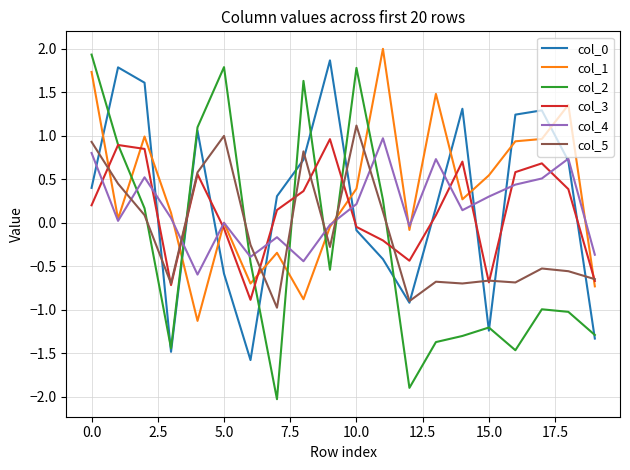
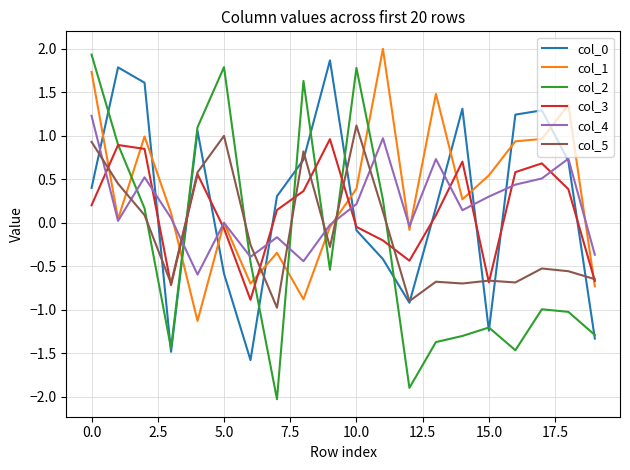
  {
    "col_0": {
      "0.0": 0.4,
      "5.0": -0.6,
      "10.0": -0.1,
      "15.0": -1.2
    },
    "col_1": {
      "0.0": 1.7,
      "10.0": 0.4,
      "15.0": 0.5
    },
    "col_2": {
      "0.0": 1.9,
      "5.0": 1.8,
      "10.0": 1.8,
      "15.0": -1.2
    },
    "col_3": {
      "0.0": 0.2,
      "5.0": -0.1,
      "10.0": 0.0
    },
    "col_4": {
-     "0.0": 0.8,
+     "0.0": 1.2,
      "10.0": 0.2,
      "15.0": 0.3
    },
    "col_5": {
      "0.0": 0.9,
      "5.0": 1.0,
      "10.0": 1.1
    }
  }
